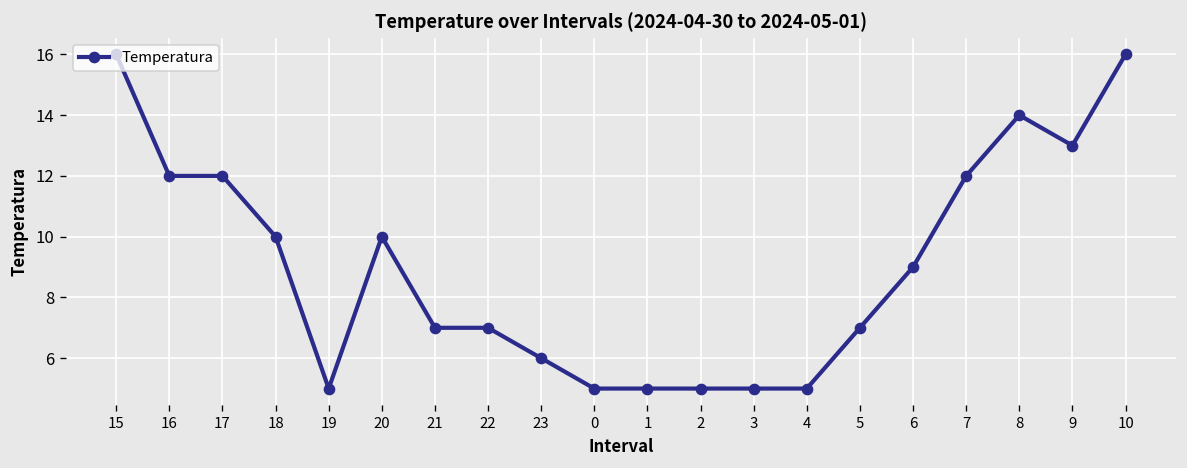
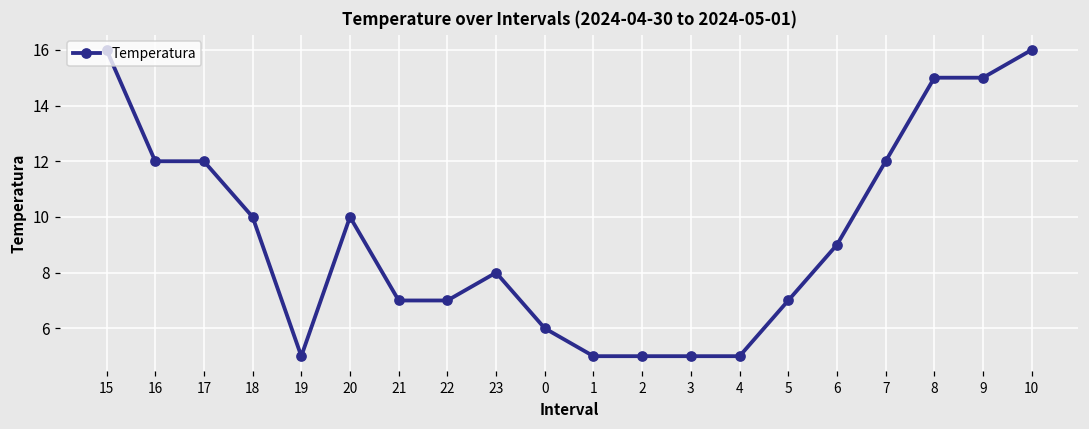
  {
    "16": 12,
    "17": 12,
    "18": 10,
    "19": 5,
    "20": 10,
    "21": 7,
    "22": 7,
-   "23": 6,
-   "0": 5,
+   "23": 8,
+   "0": 6,
    "1": 5,
    "2": 5,
    "3": 5,
    "4": 5,
    "5": 7,
    "6": 9,
    "7": 12,
-   "8": 14,
-   "9": 13,
+   "8": 15,
+   "9": 15,
    "10": 16
  }
